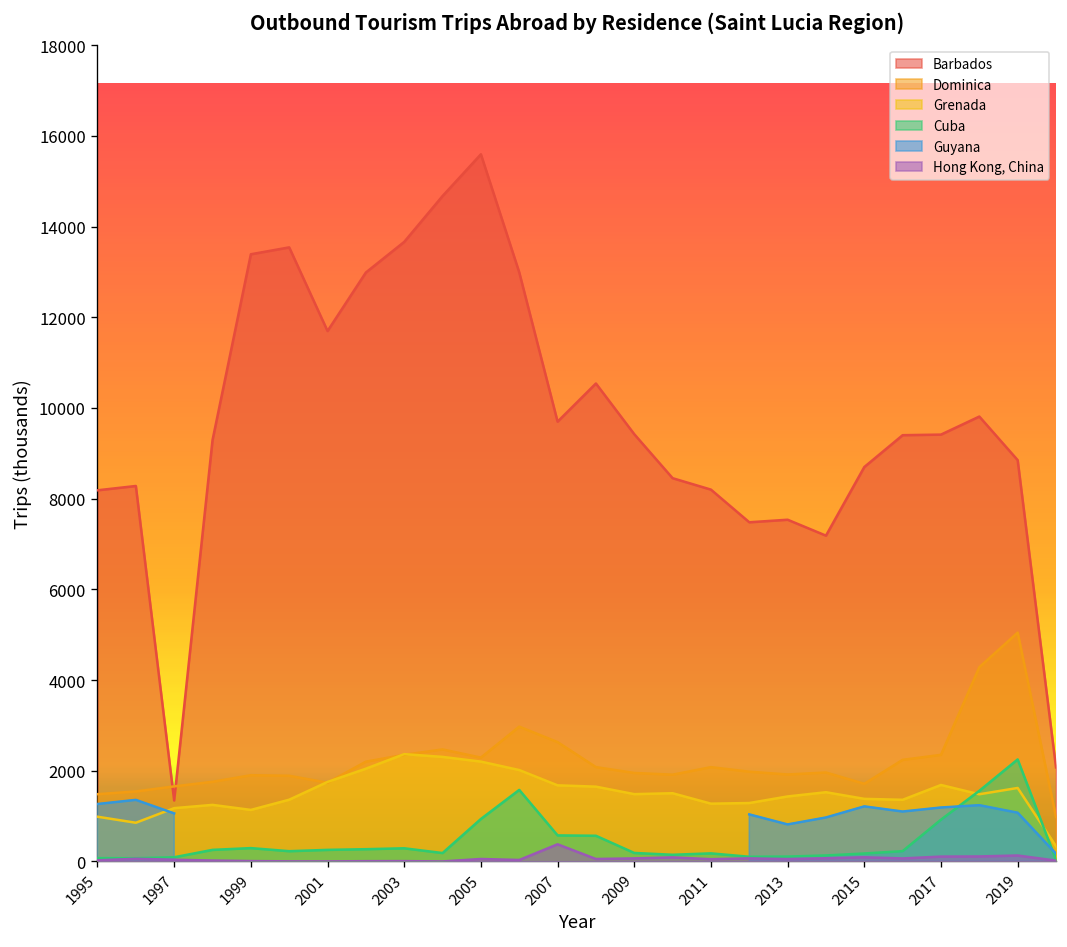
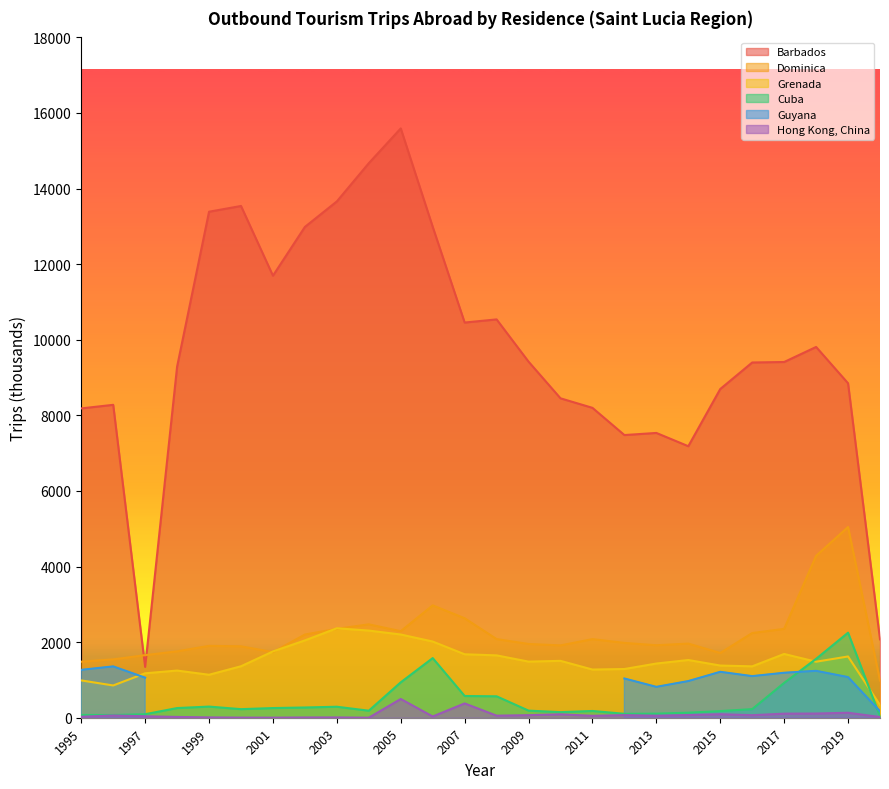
  {
    "Barbados": {
      "1995": 8200,
      "1997": 1300,
      "1999": 13400,
      "2001": 11700,
      "2003": 13700,
      "2005": 15600,
-     "2007": 9700,
+     "2007": 10500,
      "2009": 9400,
      "2011": 8200,
      "2013": 7500,
      "2015": 8700,
      "2017": 9400,
      "2019": 8800
    },
    "Cuba": {
      "1999": 300,
      "2001": 300,
      "2003": 300,
      "2005": 900,
      "2007": 600,
      "2009": 200,
      "2011": 200,
      "2015": 200,
      "2017": 900,
      "2019": 2300
    },
    "Hong Kong, China": {
      "1999": 0,
      "2001": 0,
      "2003": 0,
-     "2005": 100,
+     "2005": 500,
      "2007": 400,
      "2009": 100,
      "2011": 100,
      "2015": 100,
      "2017": 100,
      "2019": 100
    }
  }
